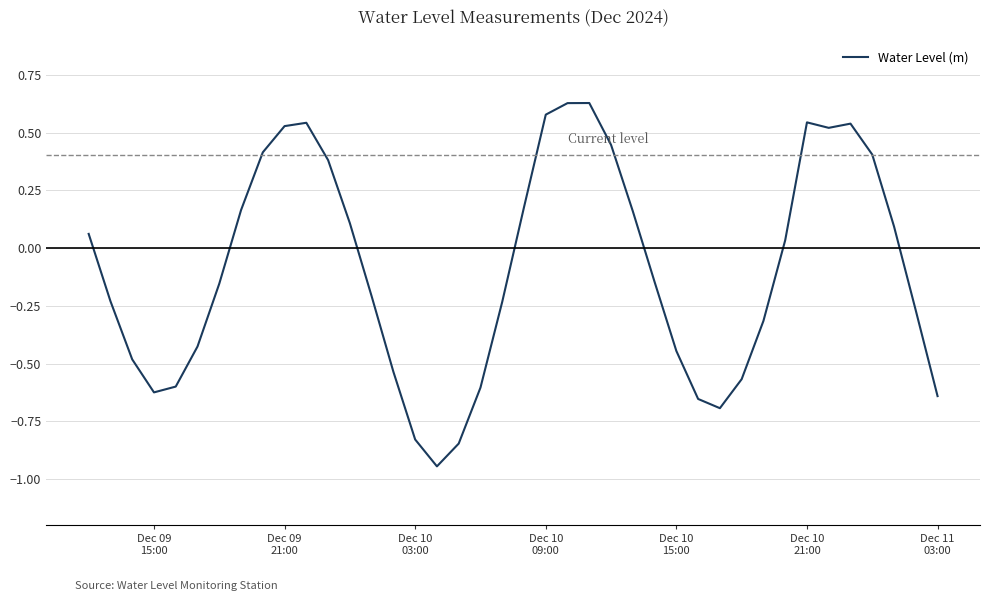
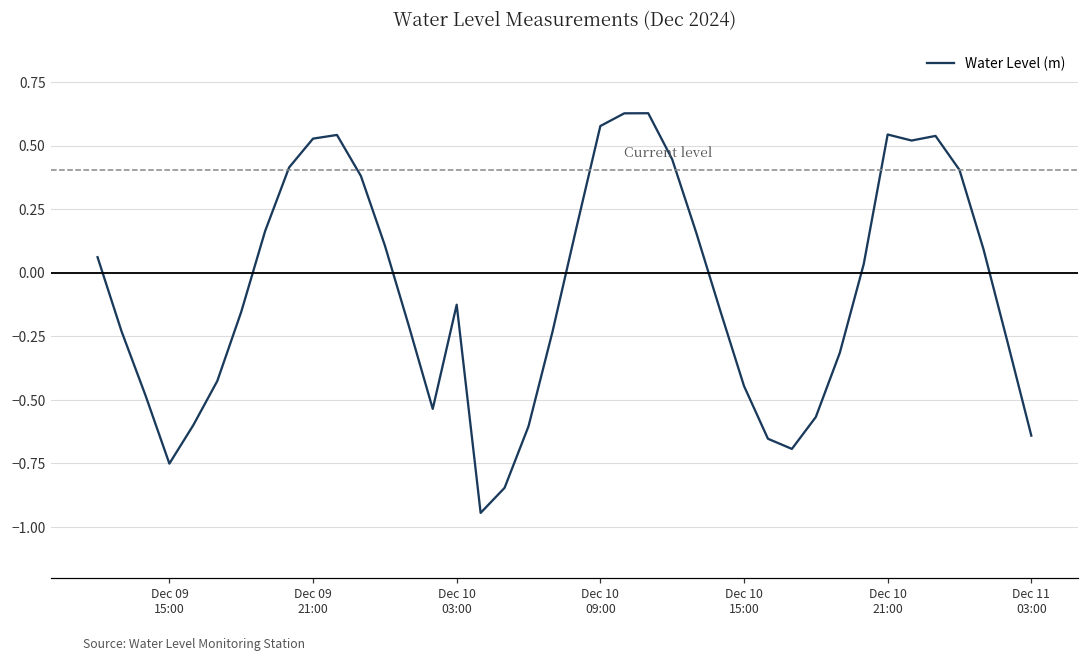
  {
-   "Dec 09 15:00": -0.62,
+   "Dec 09 15:00": -0.75,
    "Dec 09 21:00": 0.53,
-   "Dec 10 03:00": -0.83,
+   "Dec 10 03:00": -0.13,
    "Dec 10 09:00": 0.58,
    "Dec 10 15:00": -0.45,
    "Dec 10 21:00": 0.54,
    "Dec 11 03:00": -0.64
  }
